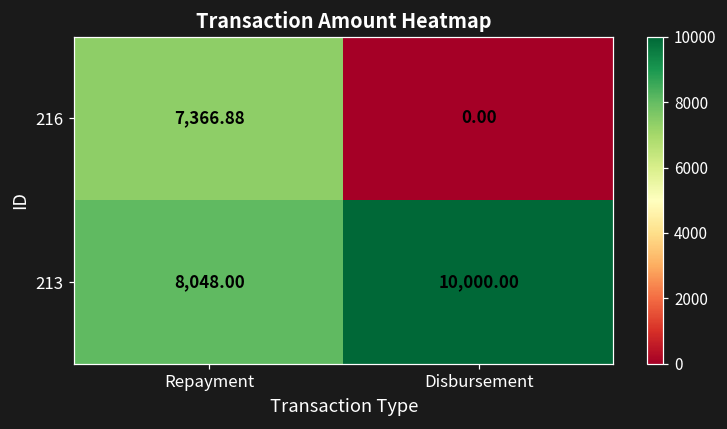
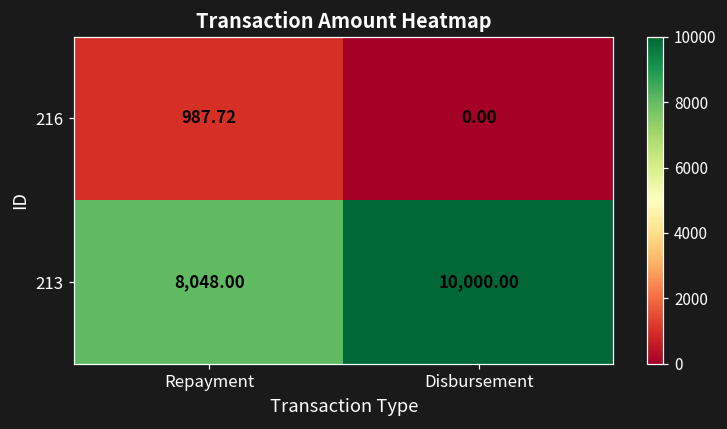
  {
    "216": {
-     "Repayment": "7,366.88",
+     "Repayment": "987.72",
      "Disbursement": "0.00"
    },
    "213": {
      "Repayment": "8,048.00",
      "Disbursement": "10,000.00"
    }
  }
